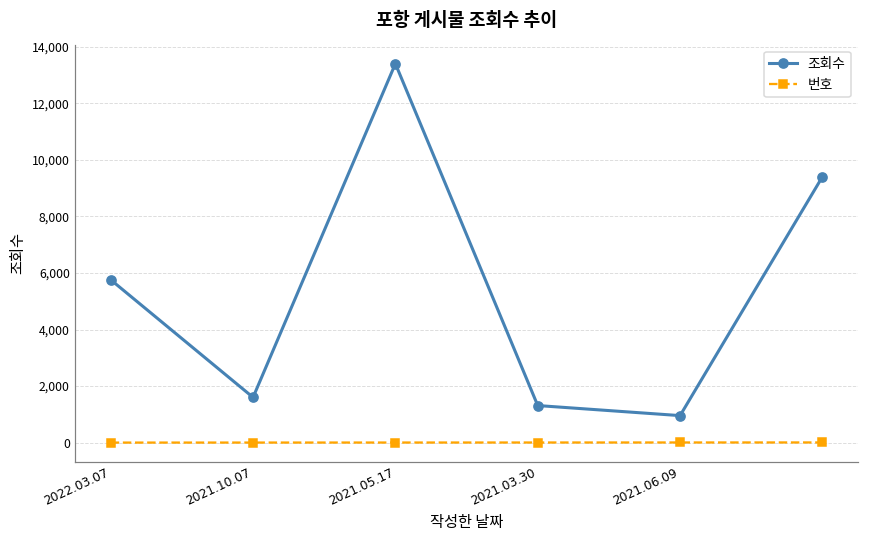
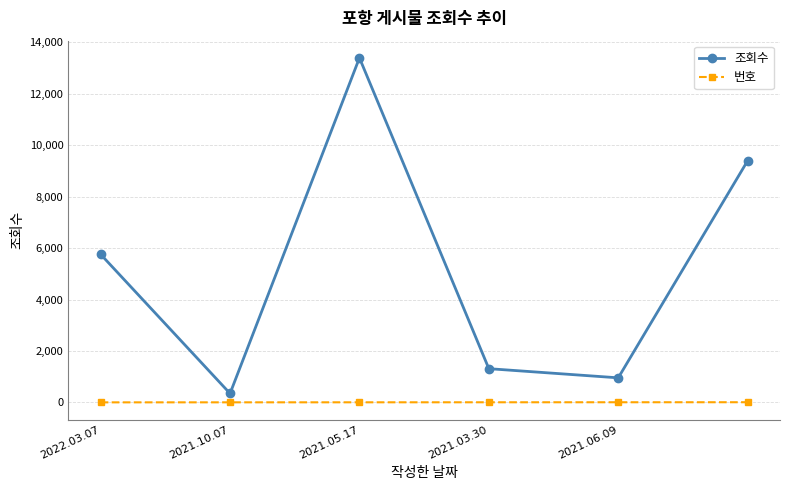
  {
    "조회수": {
      "2022.03.07": "5,800",
-     "2021.10.07": "1,600",
+     "2021.10.07": "300",
      "2021.05.17": "13,400",
      "2021.03.30": "1,300",
      "2021.06.09": "1,000"
    },
    "번호": {
      "2022.03.07": "0",
      "2021.10.07": "0",
      "2021.05.17": "0",
      "2021.03.30": "0",
      "2021.06.09": "0"
    }
  }
